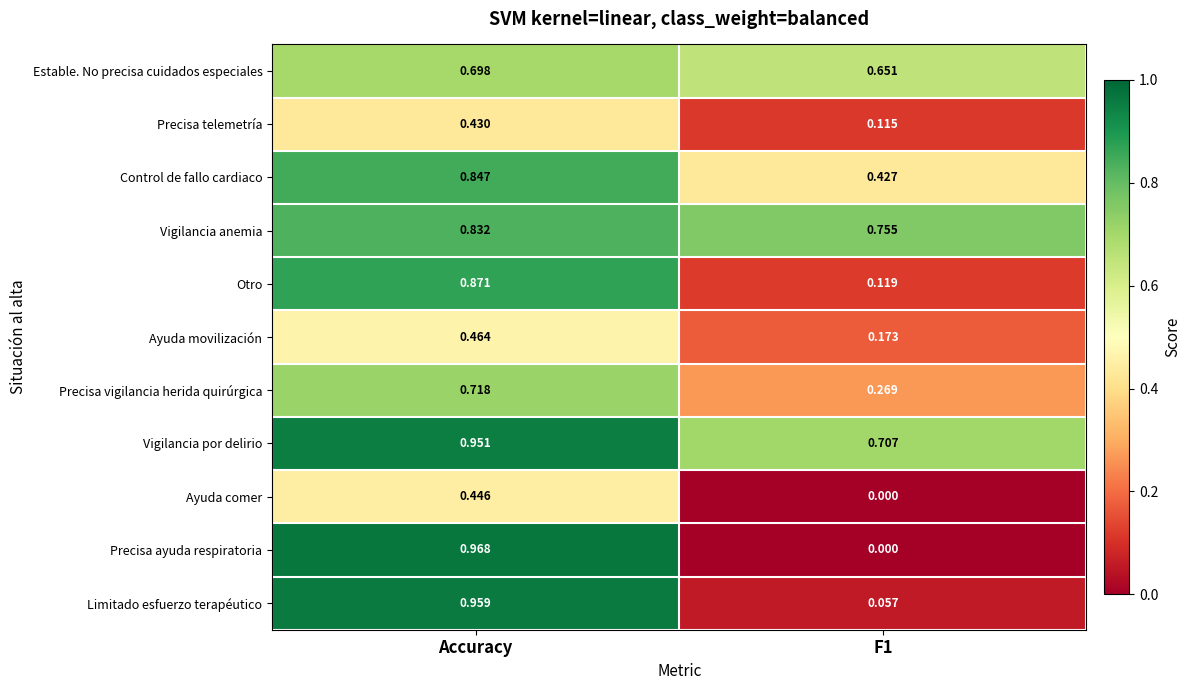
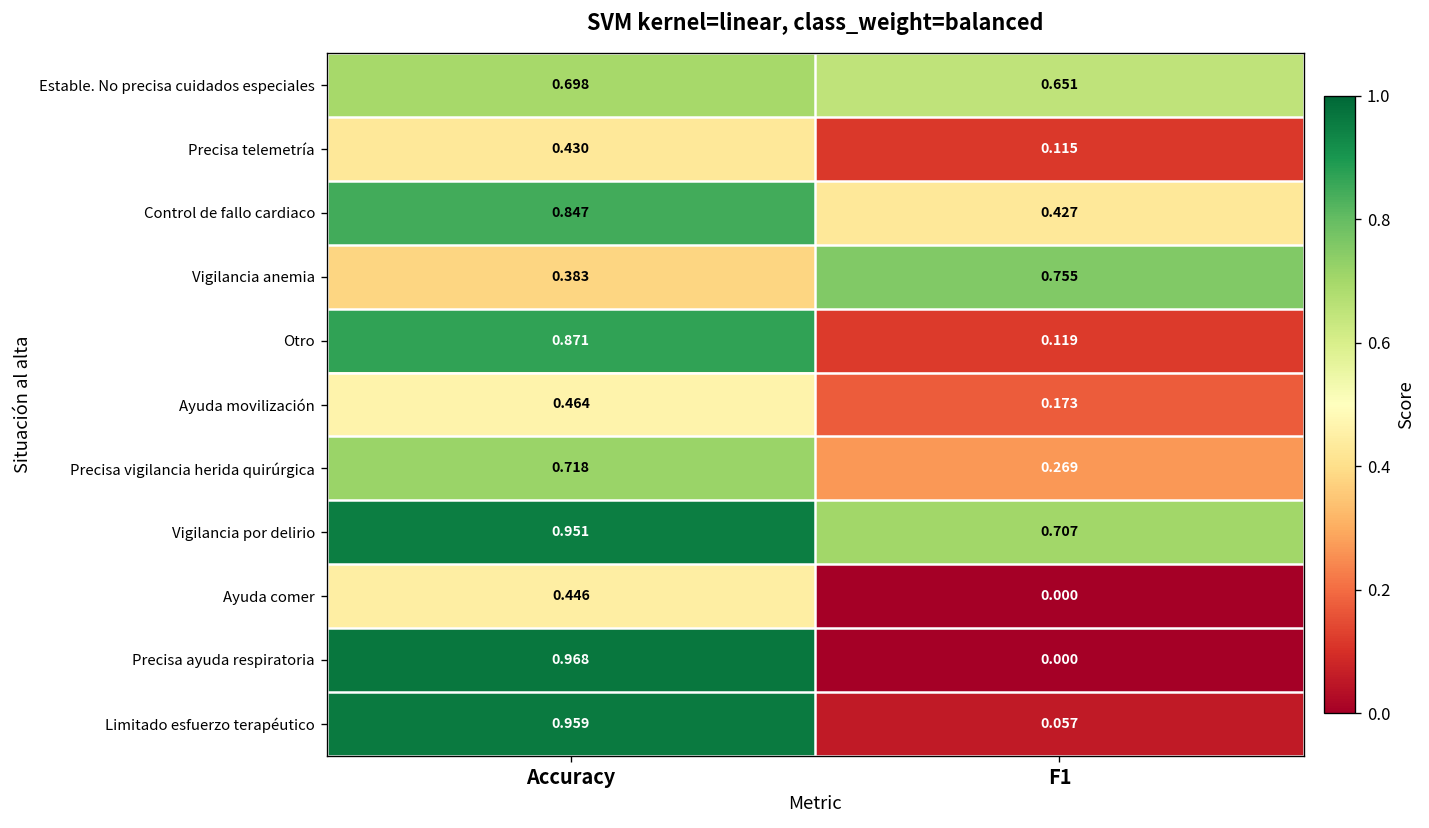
  {
    "Estable. No precisa cuidados especiales": {
      "Accuracy": 0.698,
      "F1": 0.651
    },
    "Precisa telemetría": {
      "Accuracy": 0.430,
      "F1": 0.115
    },
    "Control de fallo cardiaco": {
      "Accuracy": 0.847,
      "F1": 0.427
    },
    "Vigilancia anemia": {
-     "Accuracy": 0.832,
+     "Accuracy": 0.383,
      "F1": 0.755
    },
    "Otro": {
      "Accuracy": 0.871,
      "F1": 0.119
    },
    "Ayuda movilización": {
      "Accuracy": 0.464,
      "F1": 0.173
    },
    "Precisa vigilancia herida quirúrgica": {
      "Accuracy": 0.718,
      "F1": 0.269
    },
    "Vigilancia por delirio": {
      "Accuracy": 0.951,
      "F1": 0.707
    },
    "Ayuda comer": {
      "Accuracy": 0.446,
      "F1": 0.000
    },
    "Precisa ayuda respiratoria": {
      "Accuracy": 0.968,
      "F1": 0.000
    },
    "Limitado esfuerzo terapéutico": {
      "Accuracy": 0.959,
      "F1": 0.057
    }
  }
